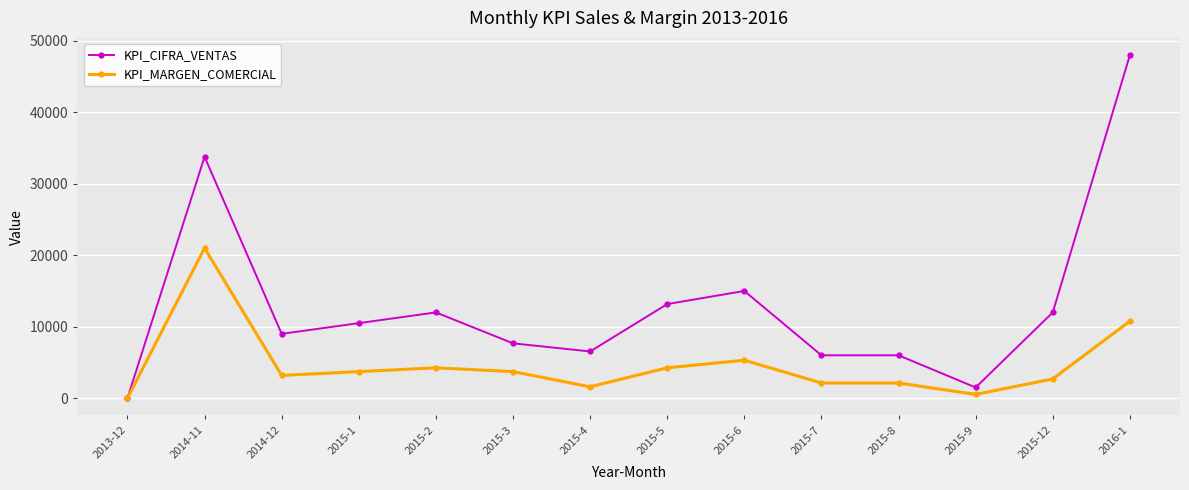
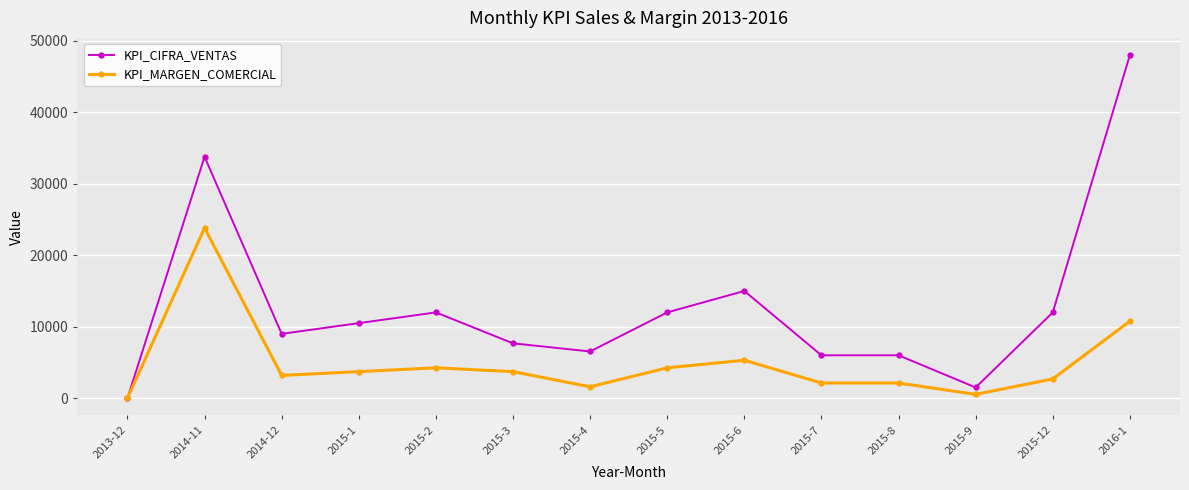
  {
    "KPI_CIFRA_VENTAS": {
      "2014-11": 34000,
      "2014-12": 9000,
      "2015-1": 11000,
      "2015-2": 12000,
      "2015-3": 8000,
      "2015-4": 7000,
-     "2015-5": 13000,
+     "2015-5": 12000,
      "2015-6": 15000,
      "2015-7": 6000,
      "2015-8": 6000,
      "2015-9": 2000,
      "2015-12": 12000,
      "2016-1": 48000
    },
    "KPI_MARGEN_COMERCIAL": {
-     "2014-11": 21000,
+     "2014-11": 24000,
      "2014-12": 3000,
      "2015-1": 4000,
      "2015-2": 4000,
      "2015-3": 4000,
      "2015-4": 2000,
      "2015-5": 4000,
      "2015-6": 5000,
      "2015-7": 2000,
      "2015-8": 2000,
      "2015-9": 1000,
      "2015-12": 3000,
      "2016-1": 11000
    }
  }
